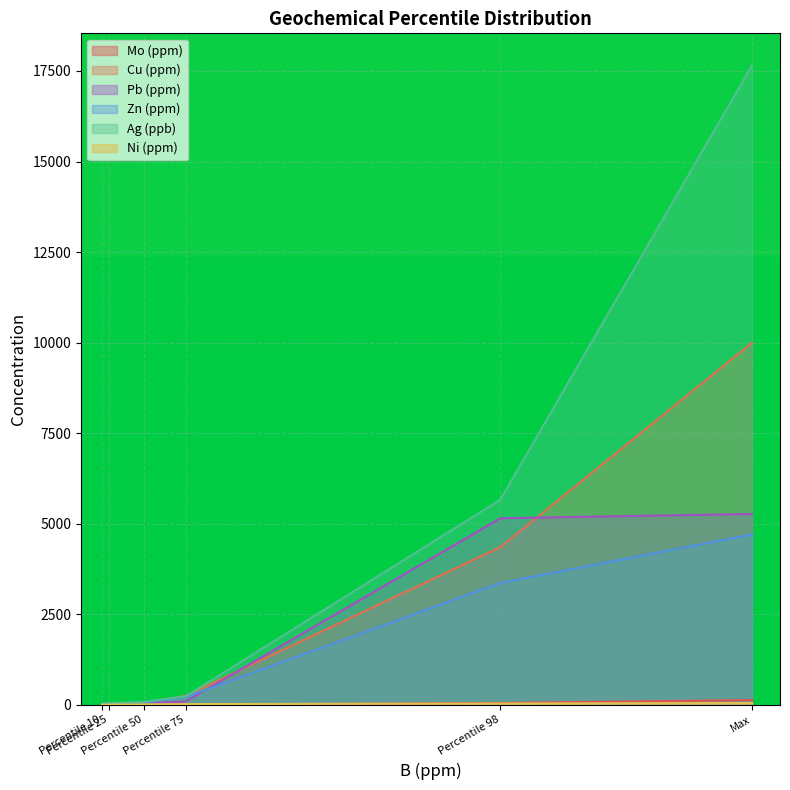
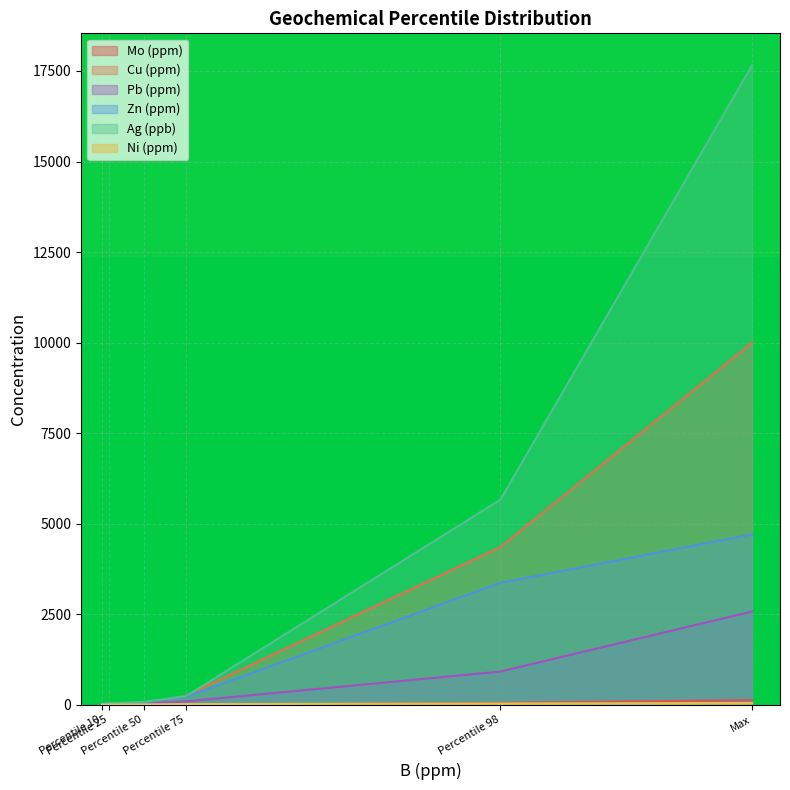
  {
    "Pb (ppm)": {
      "Percentile 75": 100,
-     "Percentile 98": 5200,
-     "Max": 5300
+     "Percentile 98": 900,
+     "Max": 2600
    },
    "Ni (ppm)": {
      "Max": 100
    }
  }
